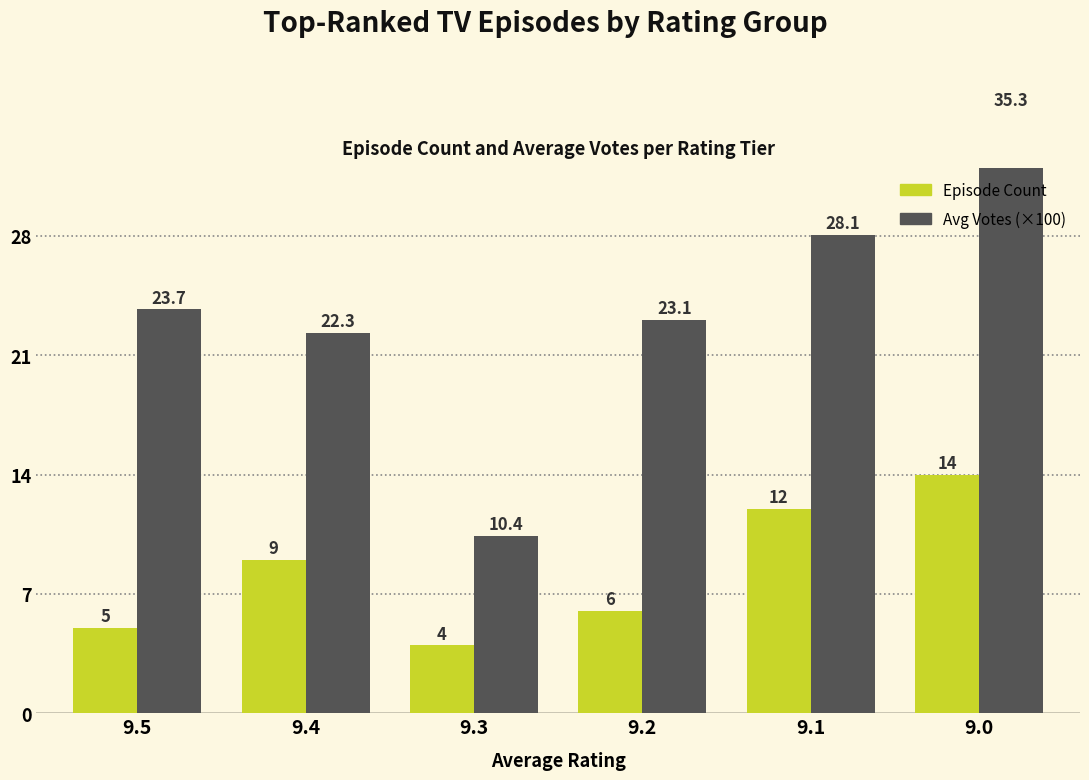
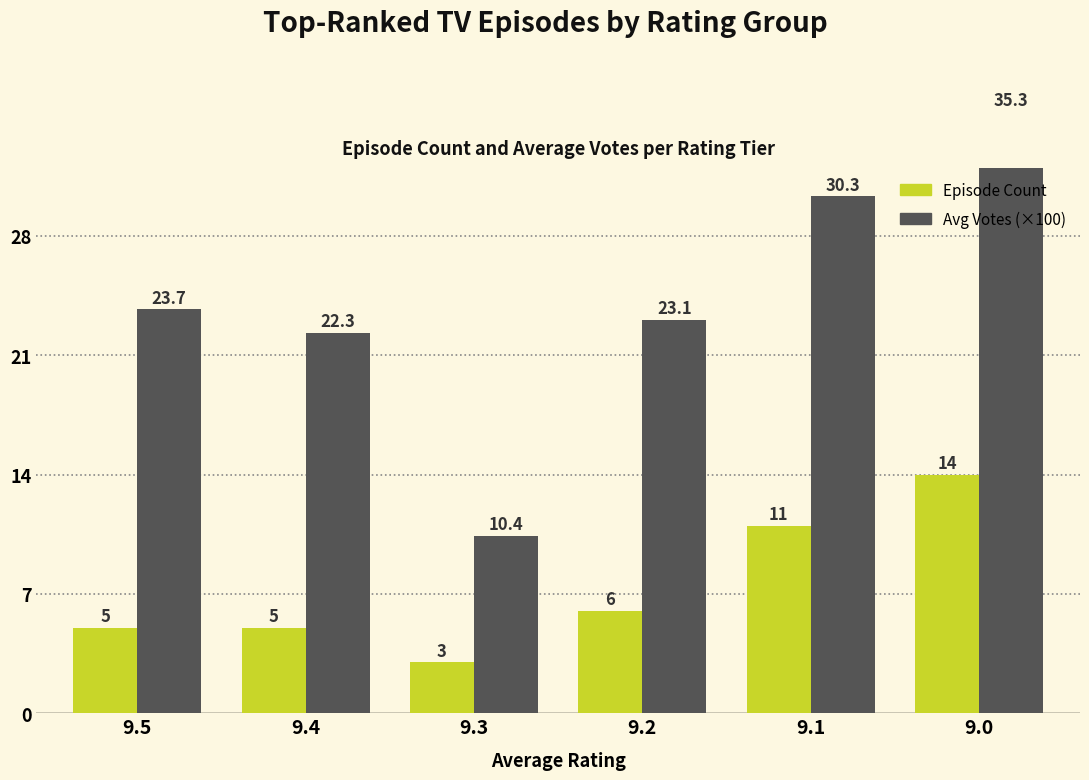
  {
    "Episode Count": {
      "9.5": 5,
-     "9.4": 9,
-     "9.3": 4,
+     "9.4": 5,
+     "9.3": 3,
      "9.2": 6,
-     "9.1": 12,
+     "9.1": 11,
      "9.0": 14
    },
    "Avg Votes (×100)": {
      "9.5": 23.7,
      "9.4": 22.3,
      "9.3": 10.4,
      "9.2": 23.1,
-     "9.1": 28.1
+     "9.1": 30.3
    }
  }
